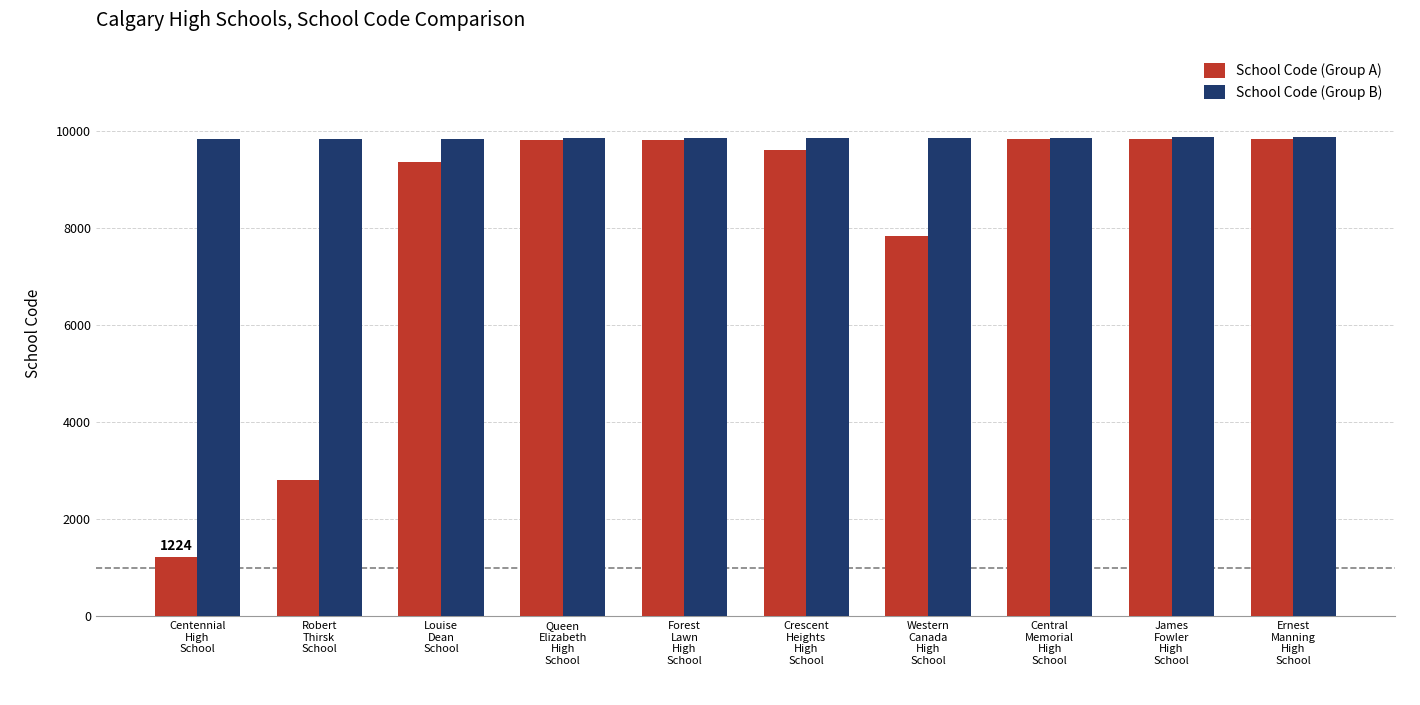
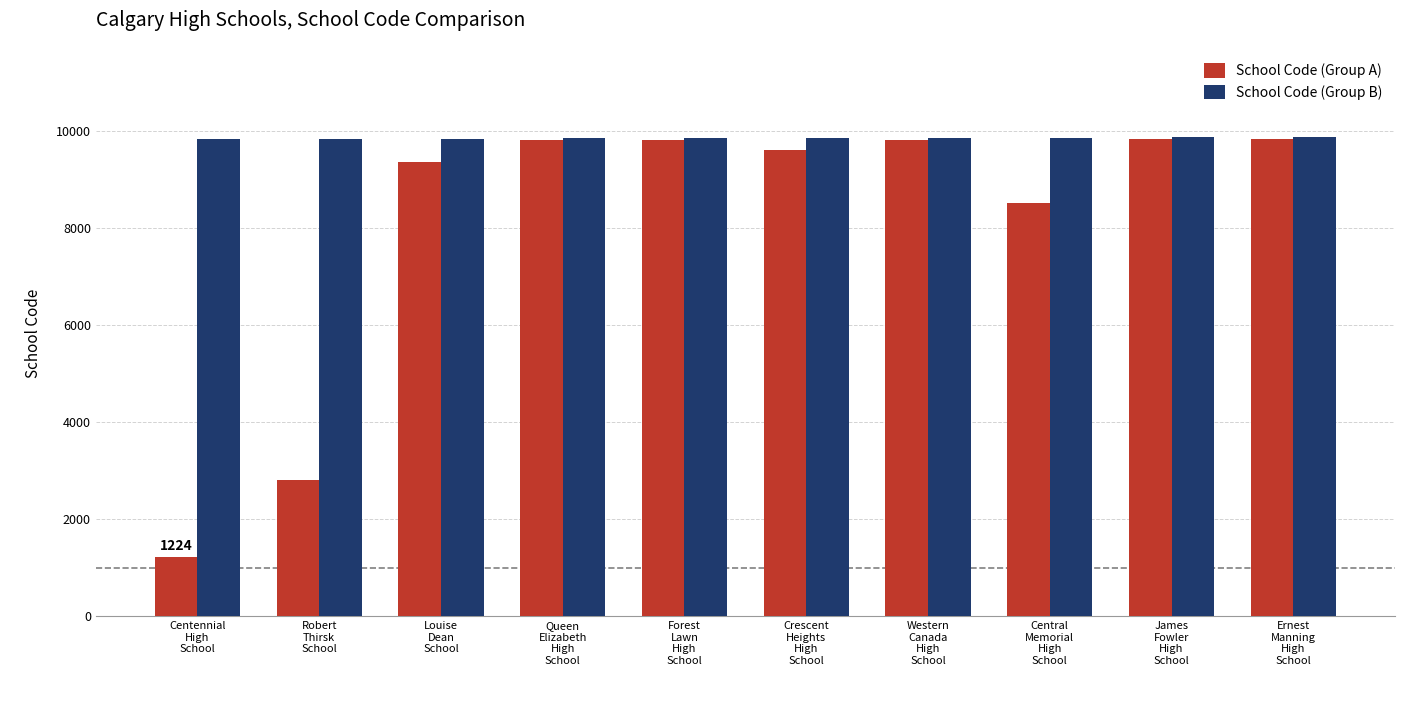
  {
    "School Code (Group A)": {
      "Robert Thirsk School": 2800,
      "Louise Dean School": 9400,
      "Queen Elizabeth High School": 9800,
      "Forest Lawn High School": 9800,
      "Crescent Heights High School": 9600,
-     "Western Canada High School": 7800,
-     "Central Memorial High School": 9800,
+     "Western Canada High School": 9800,
+     "Central Memorial High School": 8500,
      "James Fowler High School": 9800,
      "Ernest Manning High School": 9800
    },
    "School Code (Group B)": {
      "Centennial High School": 9800,
      "Robert Thirsk School": 9800,
      "Louise Dean School": 9800,
      "Queen Elizabeth High School": 9800,
      "Forest Lawn High School": 9900,
      "Crescent Heights High School": 9900,
      "Western Canada High School": 9900,
      "Central Memorial High School": 9900,
      "James Fowler High School": 9900,
      "Ernest Manning High School": 9900
    }
  }
